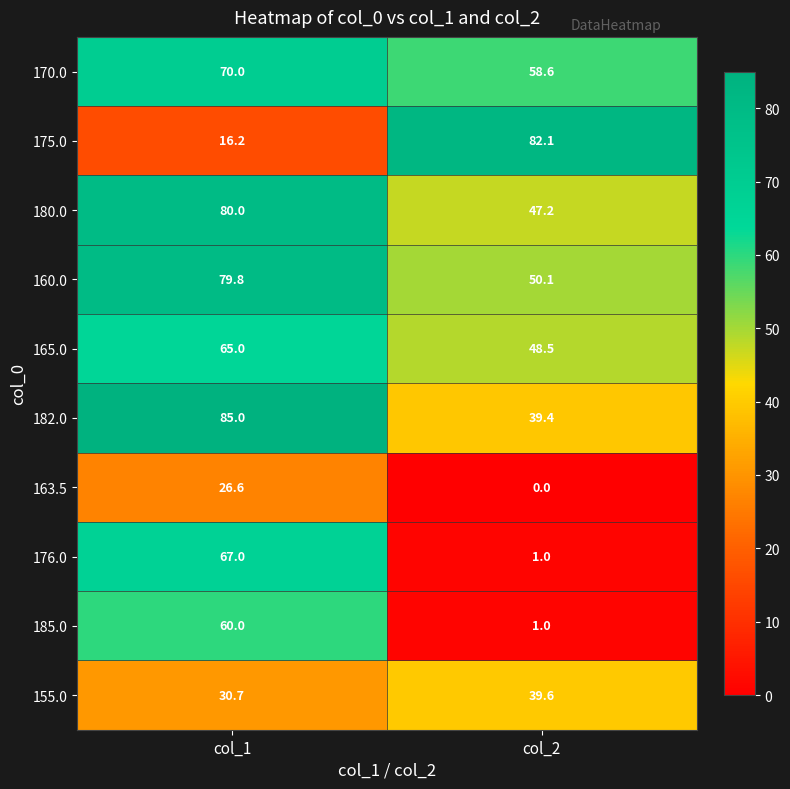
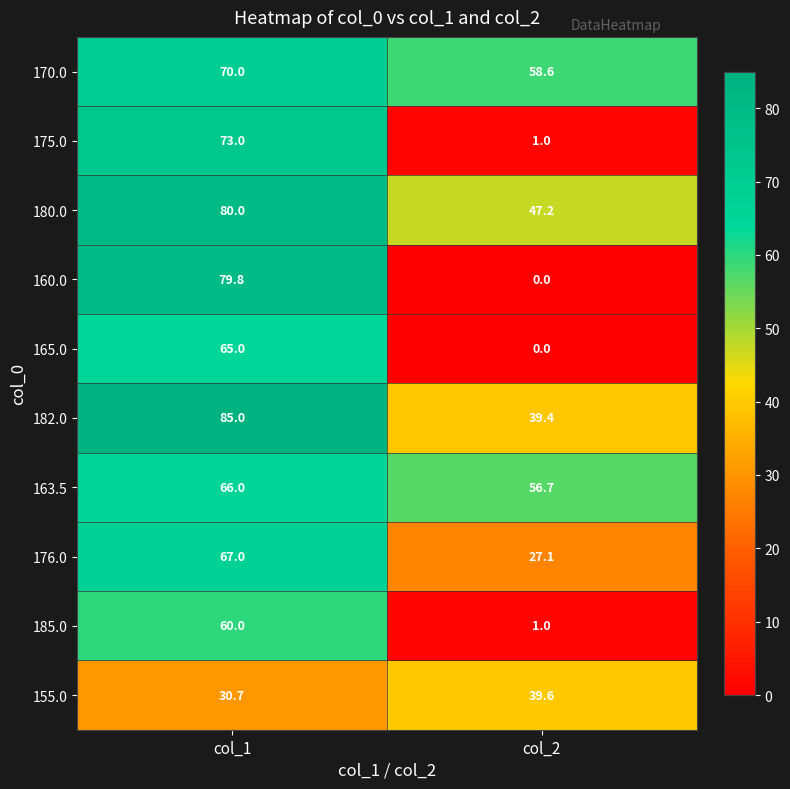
  {
    "170.0": {
      "col_1": 70.0,
      "col_2": 58.6
    },
    "175.0": {
-     "col_1": 16.2,
-     "col_2": 82.1
+     "col_1": 73.0,
+     "col_2": 1.0
    },
    "180.0": {
      "col_1": 80.0,
      "col_2": 47.2
    },
    "160.0": {
      "col_1": 79.8,
-     "col_2": 50.1
+     "col_2": 0.0
    },
    "165.0": {
      "col_1": 65.0,
-     "col_2": 48.5
+     "col_2": 0.0
    },
    "182.0": {
      "col_1": 85.0,
      "col_2": 39.4
    },
    "163.5": {
-     "col_1": 26.6,
-     "col_2": 0.0
+     "col_1": 66.0,
+     "col_2": 56.7
    },
    "176.0": {
      "col_1": 67.0,
-     "col_2": 1.0
+     "col_2": 27.1
    },
    "185.0": {
      "col_1": 60.0,
      "col_2": 1.0
    },
    "155.0": {
      "col_1": 30.7,
      "col_2": 39.6
    }
  }
